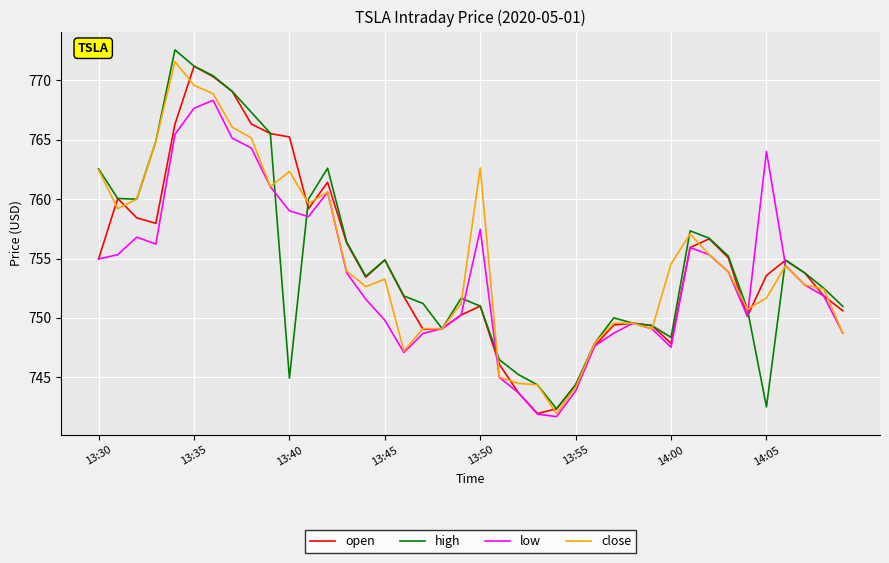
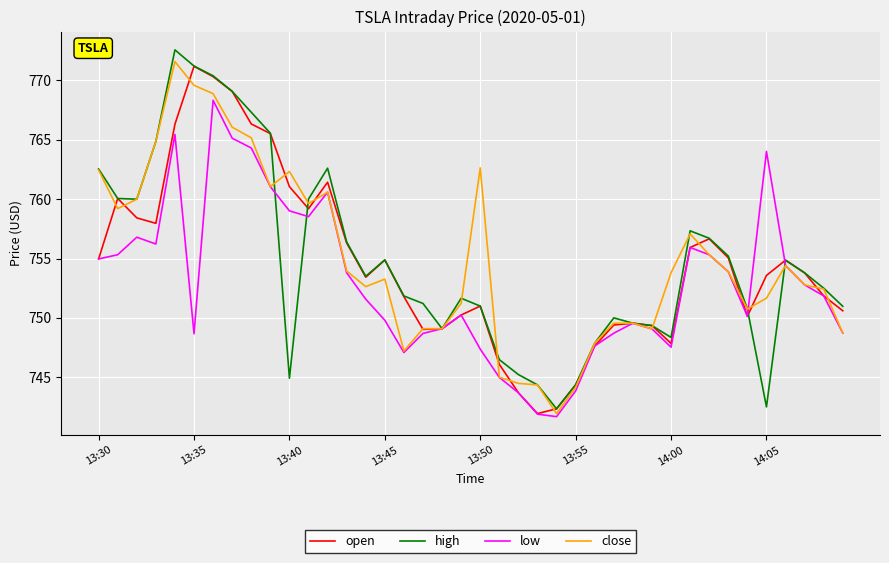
  {
    "open": {
-     "13:40": 765.2,
+     "13:40": 761.0,
      "14:00": 747.9,
      "14:05": 753.6
    },
    "high": {
      "13:40": 744.9,
      "14:00": 748.4,
      "14:05": 742.5
    },
    "low": {
-     "13:35": 767.6,
+     "13:35": 748.7,
      "13:40": 759.0,
      "13:45": 749.8,
-     "13:50": 757.5,
+     "13:50": 747.4,
      "13:55": 743.9,
      "14:00": 747.5,
      "14:05": 764.0
    },
    "close": {
      "13:35": 769.6,
      "13:40": 762.3,
      "13:45": 753.3,
      "13:50": 762.6,
-     "14:00": 754.5,
+     "14:00": 753.8,
      "14:05": 751.7
    }
  }
